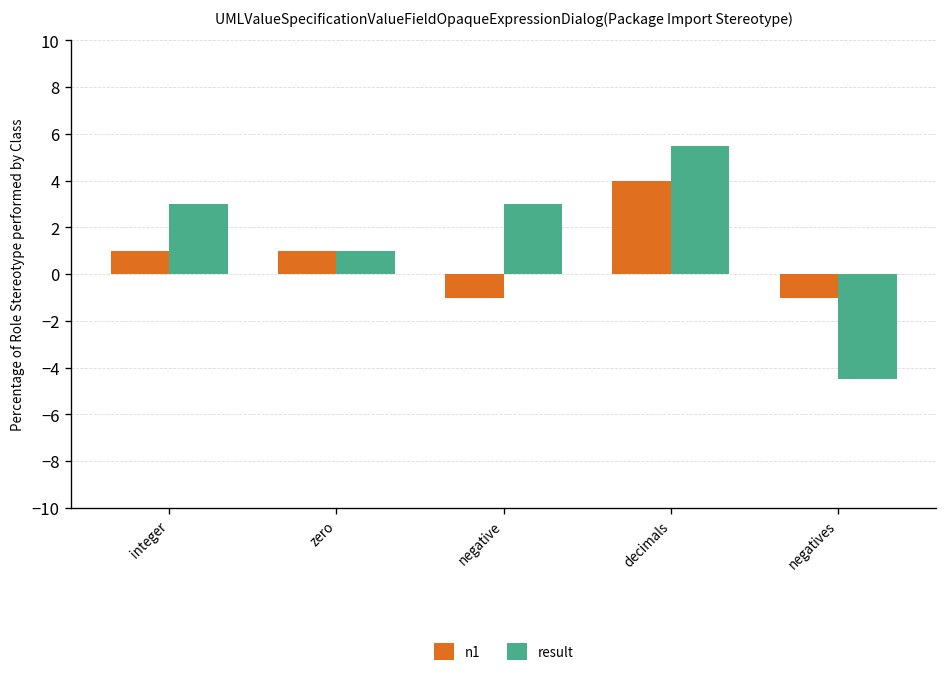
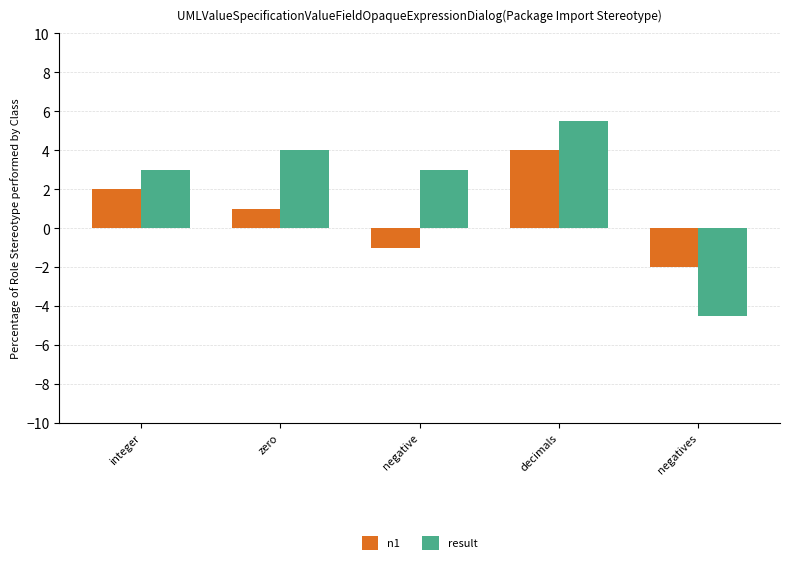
  {
    "n1": {
-     "integer": 1,
+     "integer": 2,
      "zero": 1,
      "negative": -1,
      "decimals": 4,
-     "negatives": -1
+     "negatives": -2
    },
    "result": {
      "integer": 3,
-     "zero": 1,
+     "zero": 4,
      "negative": 3,
      "decimals": 5.5,
      "negatives": -4.5
    }
  }
